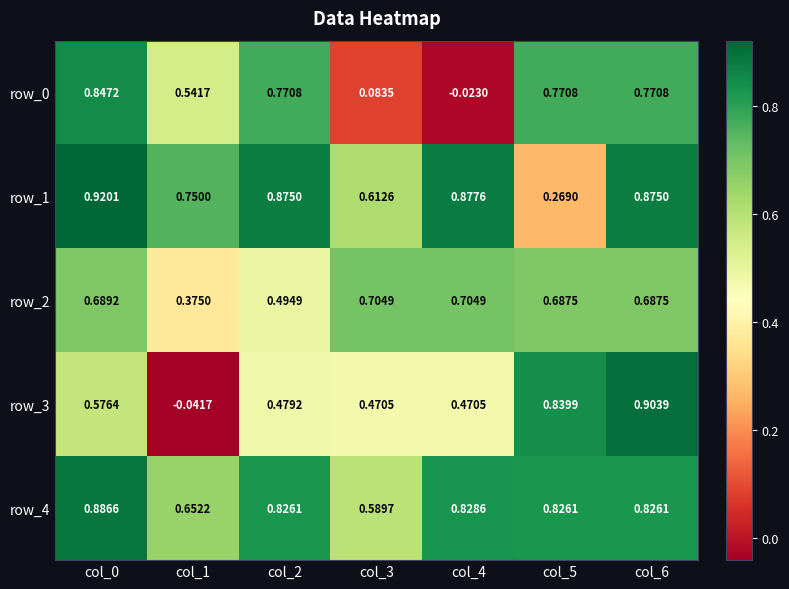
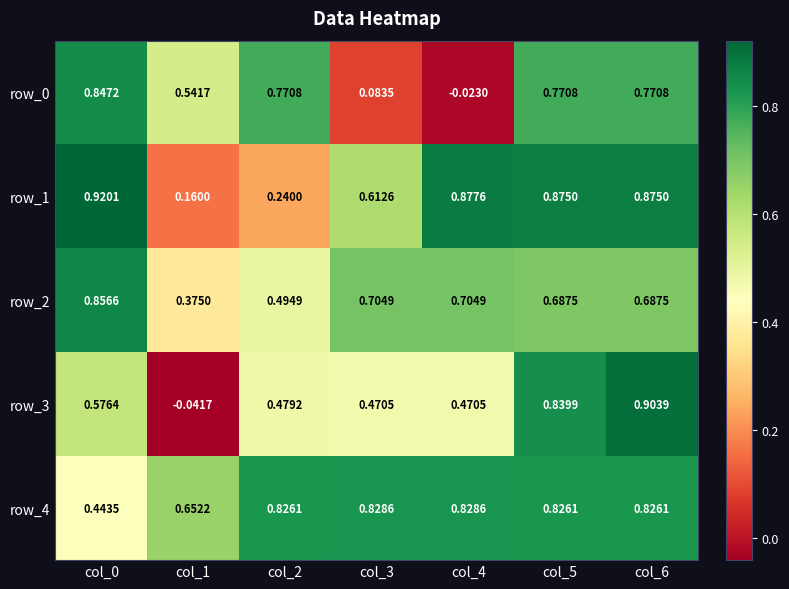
  {
    "row_0": {
      "col_0": 0.8472,
      "col_1": 0.5417,
      "col_2": 0.7708,
      "col_3": 0.0835,
      "col_4": -0.0230,
      "col_5": 0.7708,
      "col_6": 0.7708
    },
    "row_1": {
      "col_0": 0.9201,
-     "col_1": 0.7500,
-     "col_2": 0.8750,
+     "col_1": 0.1600,
+     "col_2": 0.2400,
      "col_3": 0.6126,
      "col_4": 0.8776,
-     "col_5": 0.2690,
+     "col_5": 0.8750,
      "col_6": 0.8750
    },
    "row_2": {
-     "col_0": 0.6892,
+     "col_0": 0.8566,
      "col_1": 0.3750,
      "col_2": 0.4949,
      "col_3": 0.7049,
      "col_4": 0.7049,
      "col_5": 0.6875,
      "col_6": 0.6875
    },
    "row_3": {
      "col_0": 0.5764,
      "col_1": -0.0417,
      "col_2": 0.4792,
      "col_3": 0.4705,
      "col_4": 0.4705,
      "col_5": 0.8399,
      "col_6": 0.9039
    },
    "row_4": {
-     "col_0": 0.8866,
+     "col_0": 0.4435,
      "col_1": 0.6522,
      "col_2": 0.8261,
-     "col_3": 0.5897,
+     "col_3": 0.8286,
      "col_4": 0.8286,
      "col_5": 0.8261,
      "col_6": 0.8261
    }
  }
